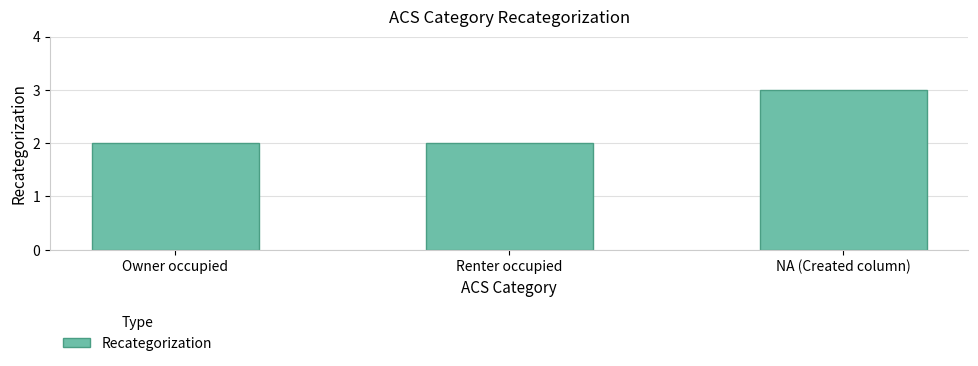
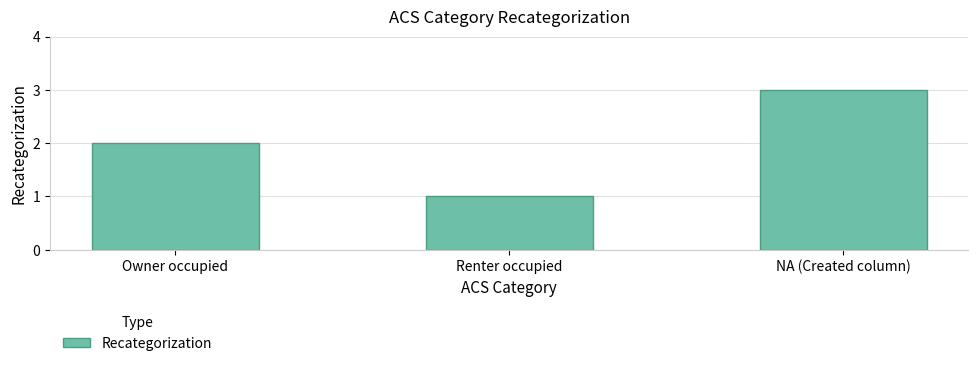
  {
    "Owner occupied": 2,
-   "Renter occupied": 2,
+   "Renter occupied": 1,
    "NA (Created column)": 3
  }
